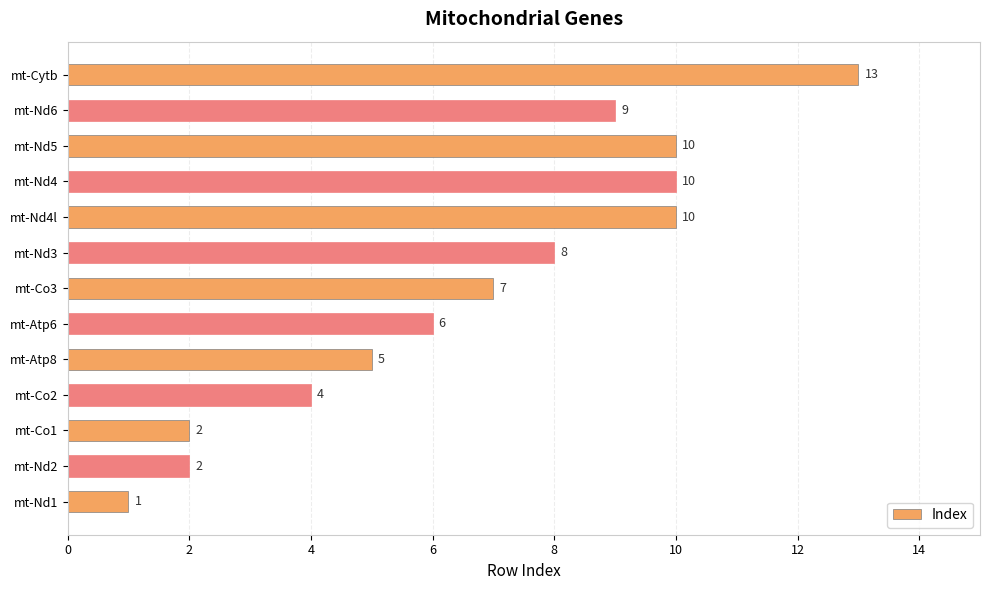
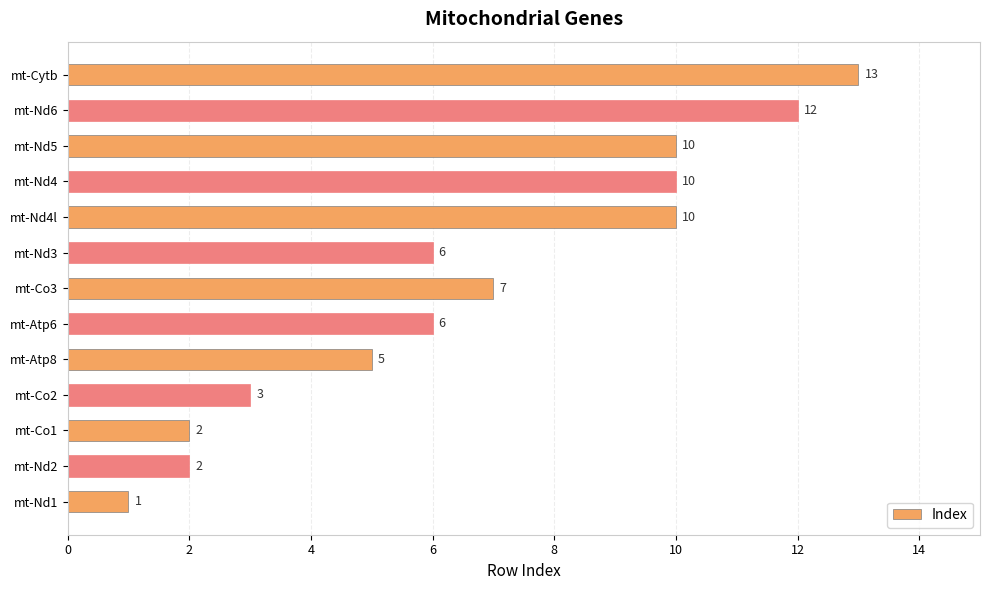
  {
    "mt-Cytb": 13,
-   "mt-Nd6": 9,
+   "mt-Nd6": 12,
    "mt-Nd5": 10,
    "mt-Nd4": 10,
    "mt-Nd4l": 10,
-   "mt-Nd3": 8,
+   "mt-Nd3": 6,
    "mt-Co3": 7,
    "mt-Atp6": 6,
    "mt-Atp8": 5,
-   "mt-Co2": 4,
+   "mt-Co2": 3,
    "mt-Co1": 2,
    "mt-Nd2": 2,
    "mt-Nd1": 1
  }
